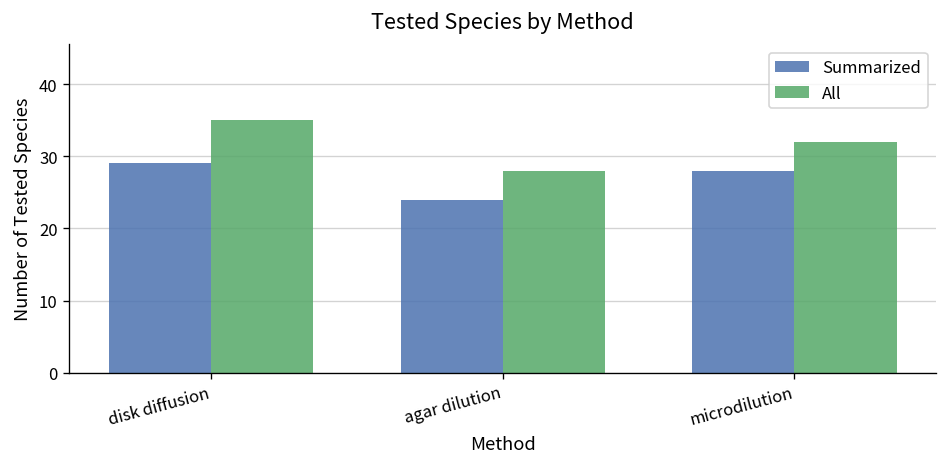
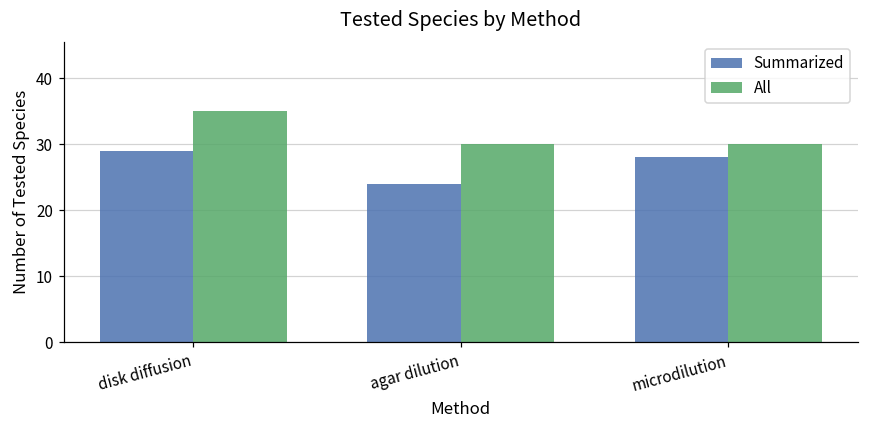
  {
    "Summarized": {
      "disk diffusion": 29,
      "agar dilution": 24,
      "microdilution": 28
    },
    "All": {
      "disk diffusion": 35,
-     "agar dilution": 28,
-     "microdilution": 32
+     "agar dilution": 30,
+     "microdilution": 30
    }
  }
